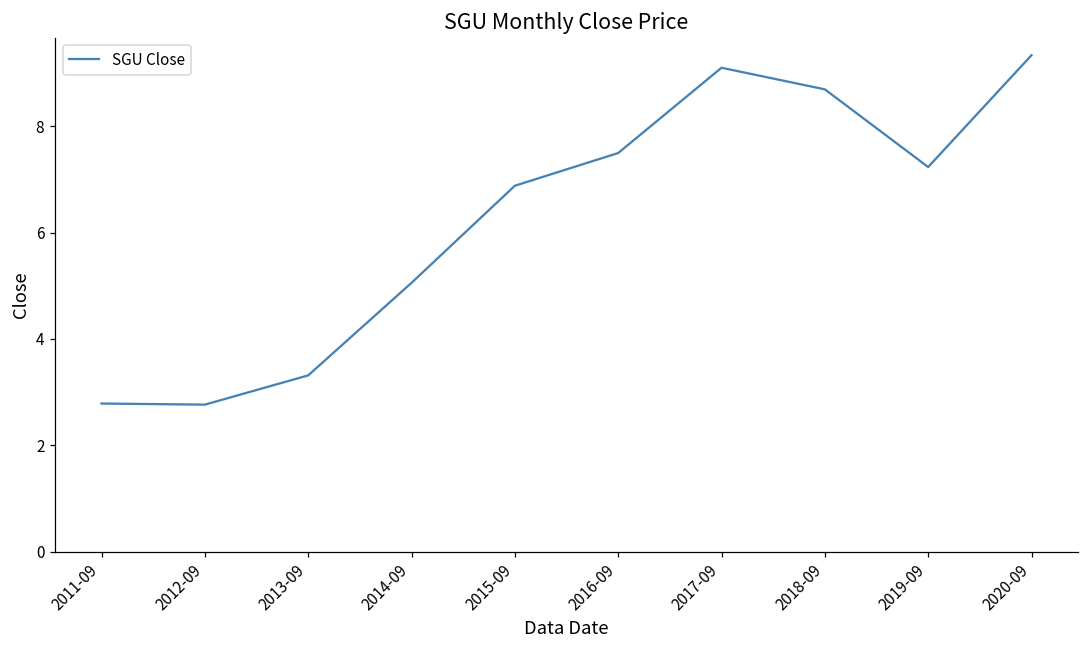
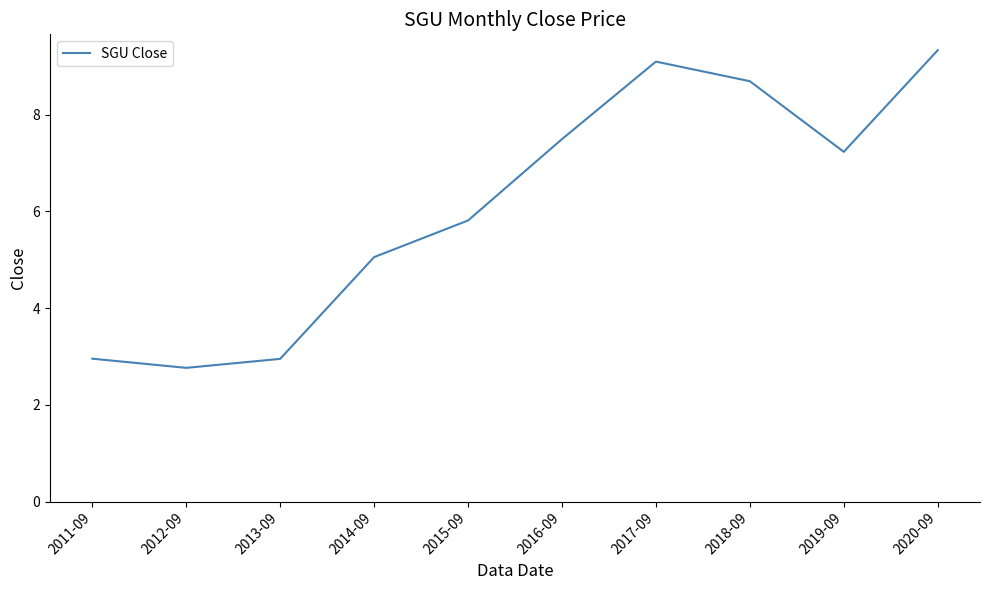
  {
-   "2011-09": 2.8,
+   "2011-09": 3.0,
    "2012-09": 2.8,
-   "2013-09": 3.3,
+   "2013-09": 3.0,
    "2014-09": 5.1,
-   "2015-09": 6.9,
+   "2015-09": 5.8,
    "2016-09": 7.5,
    "2017-09": 9.1,
    "2018-09": 8.7,
    "2019-09": 7.2,
    "2020-09": 9.3
  }
